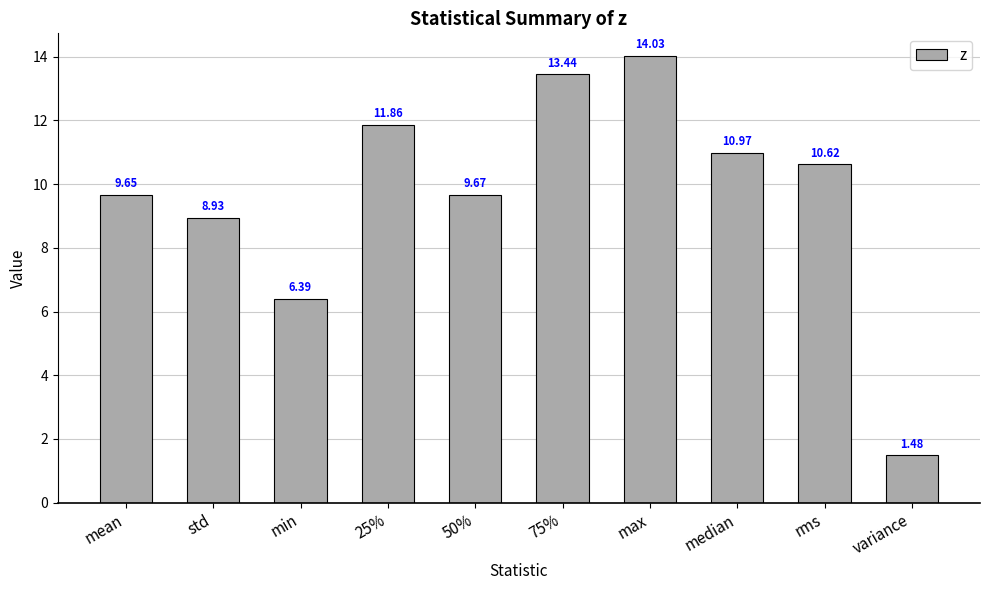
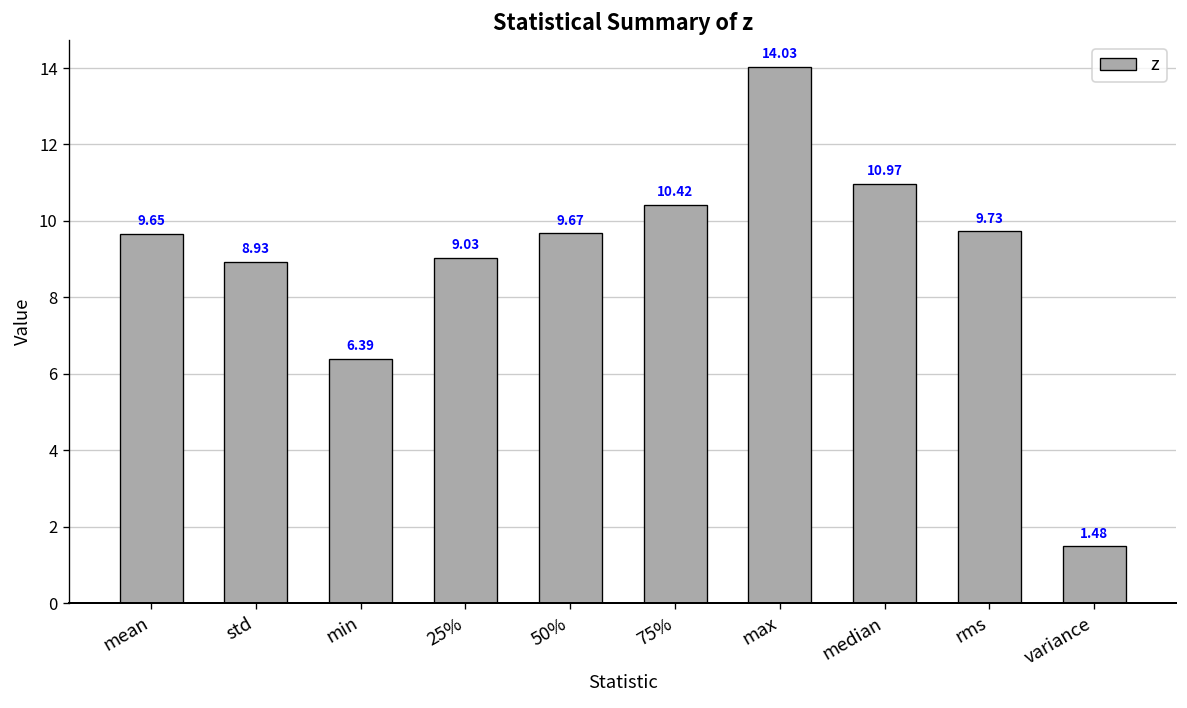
  {
    "mean": 9.65,
    "std": 8.93,
    "min": 6.39,
-   "25%": 11.86,
+   "25%": 9.03,
    "50%": 9.67,
-   "75%": 13.44,
+   "75%": 10.42,
    "max": 14.03,
    "median": 10.97,
-   "rms": 10.62,
+   "rms": 9.73,
    "variance": 1.48
  }
